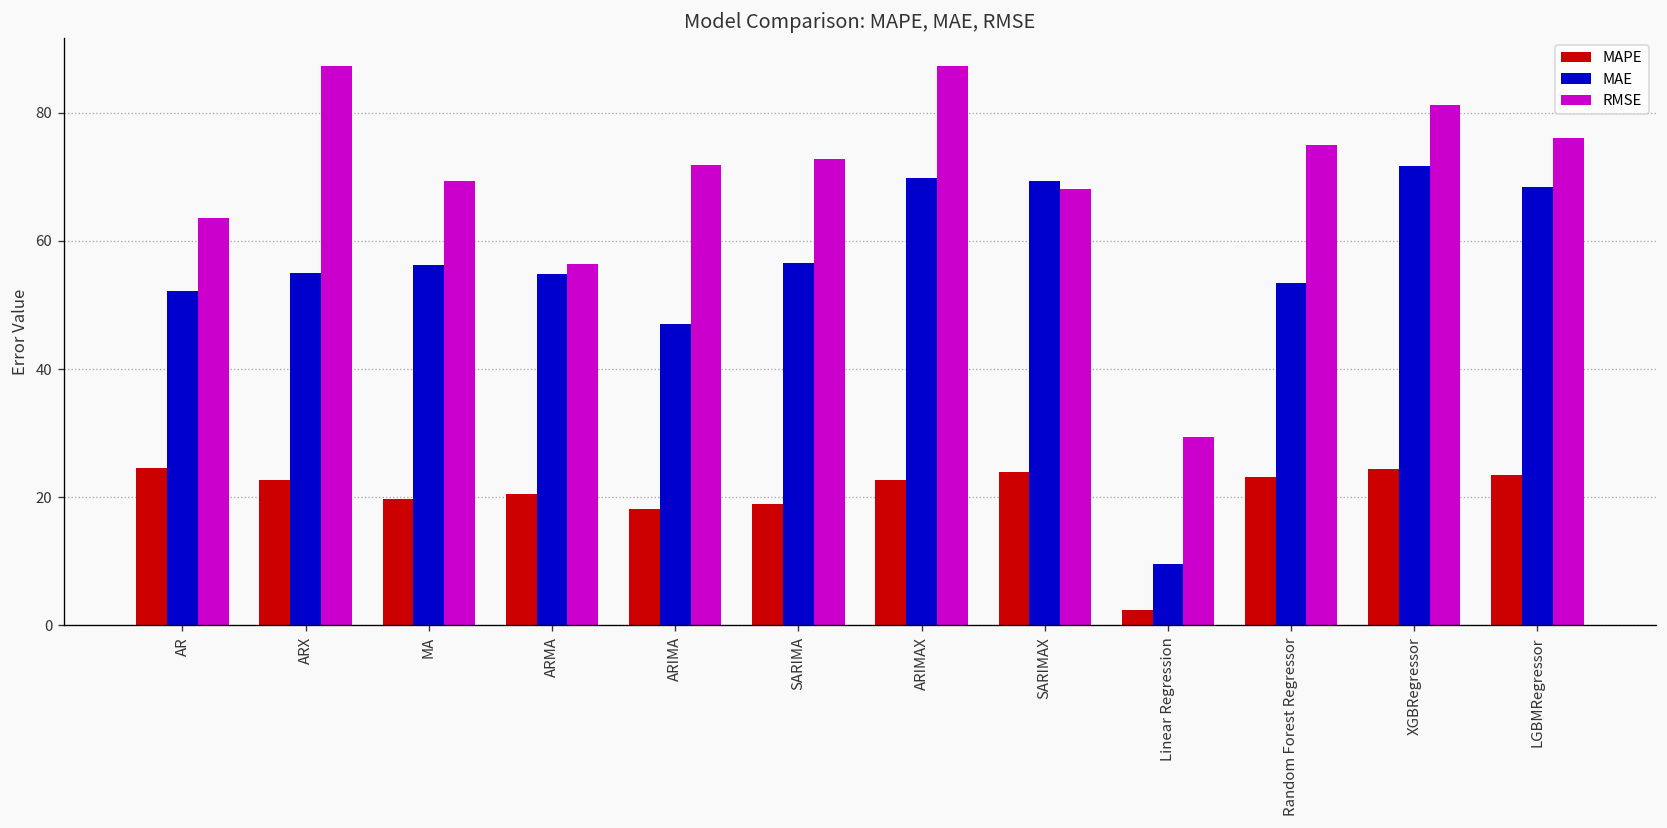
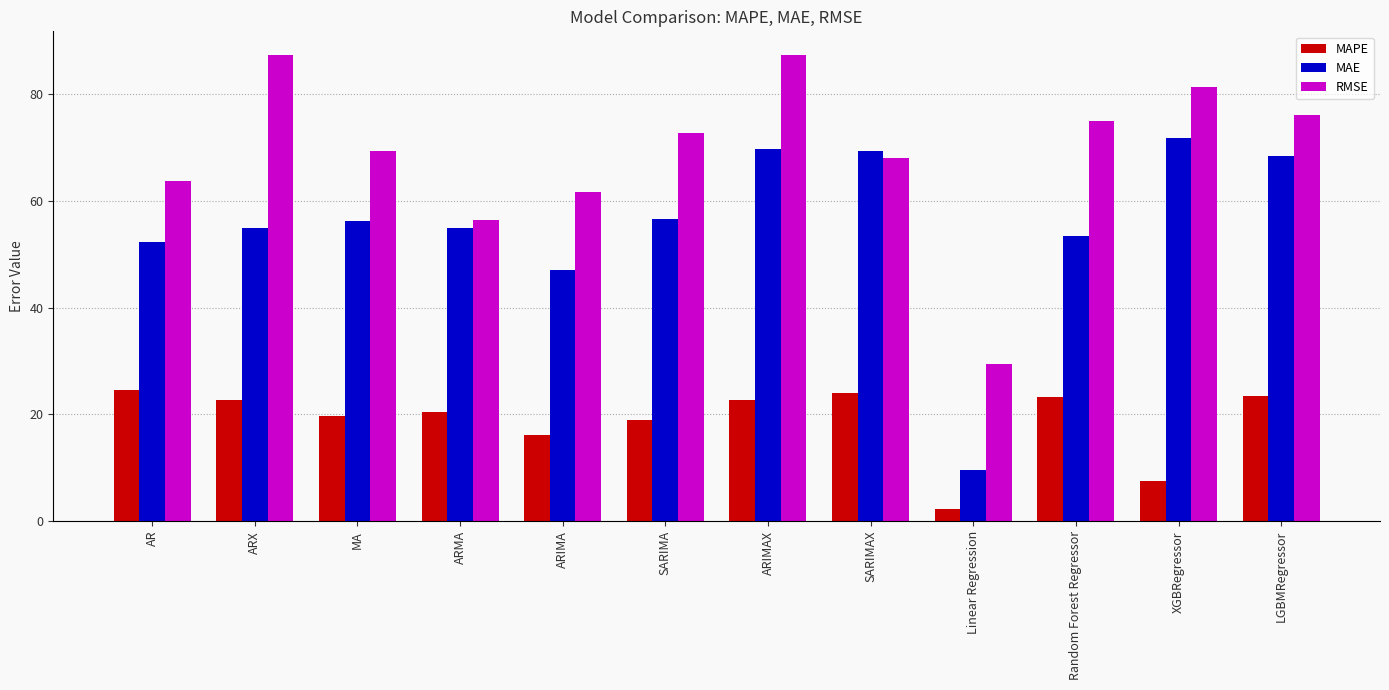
  {
    "MAPE": {
      "AR": 25,
      "ARX": 23,
      "MA": 20,
      "ARMA": 20,
-     "ARIMA": 18,
+     "ARIMA": 16,
      "SARIMA": 19,
      "ARIMAX": 23,
      "SARIMAX": 24,
      "Linear Regression": 2,
      "Random Forest Regressor": 23,
-     "XGBRegressor": 24,
+     "XGBRegressor": 8,
      "LGBMRegressor": 24
    },
    "MAE": {
      "AR": 52,
      "ARX": 55,
      "MA": 56,
      "ARMA": 55,
      "ARIMA": 47,
      "SARIMA": 57,
      "ARIMAX": 70,
      "SARIMAX": 69,
      "Linear Regression": 10,
      "Random Forest Regressor": 53,
      "XGBRegressor": 72,
      "LGBMRegressor": 68
    },
    "RMSE": {
      "AR": 64,
      "ARX": 87,
      "MA": 69,
      "ARMA": 56,
-     "ARIMA": 72,
+     "ARIMA": 62,
      "SARIMA": 73,
      "ARIMAX": 87,
      "SARIMAX": 68,
      "Linear Regression": 29,
      "Random Forest Regressor": 75,
      "XGBRegressor": 81,
      "LGBMRegressor": 76
    }
  }
